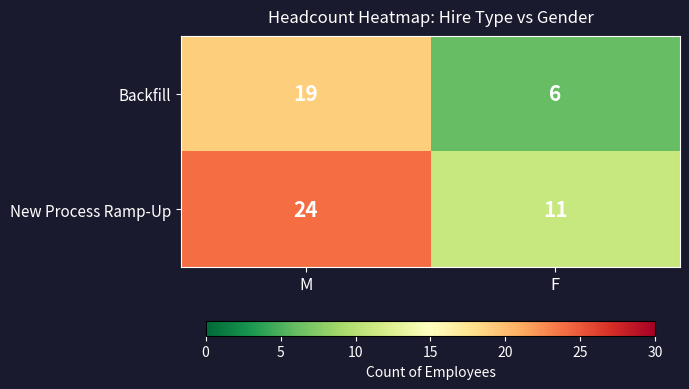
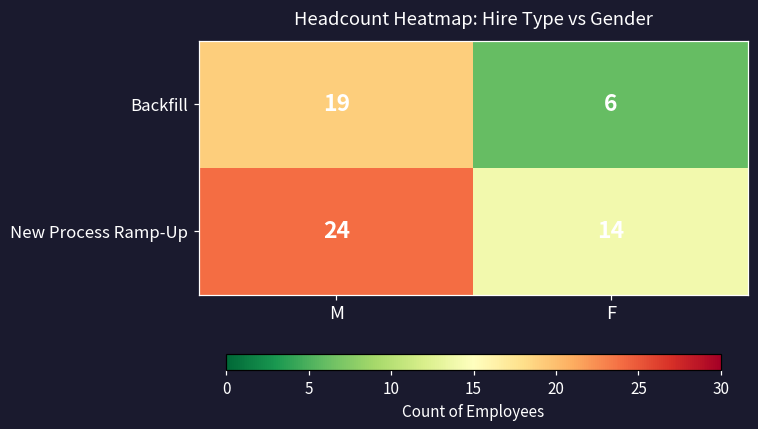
  {
    "Backfill": {
      "M": 19,
      "F": 6
    },
    "New Process Ramp-Up": {
      "M": 24,
-     "F": 11
+     "F": 14
    }
  }
